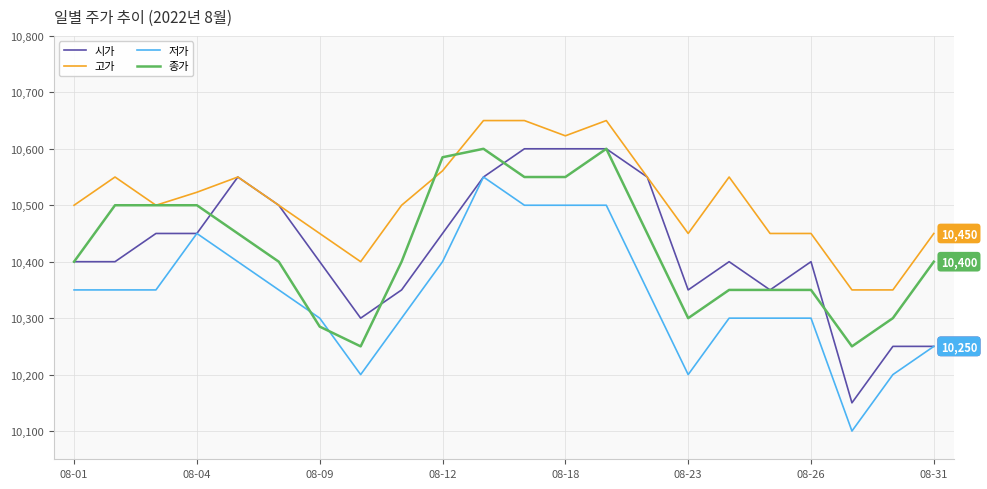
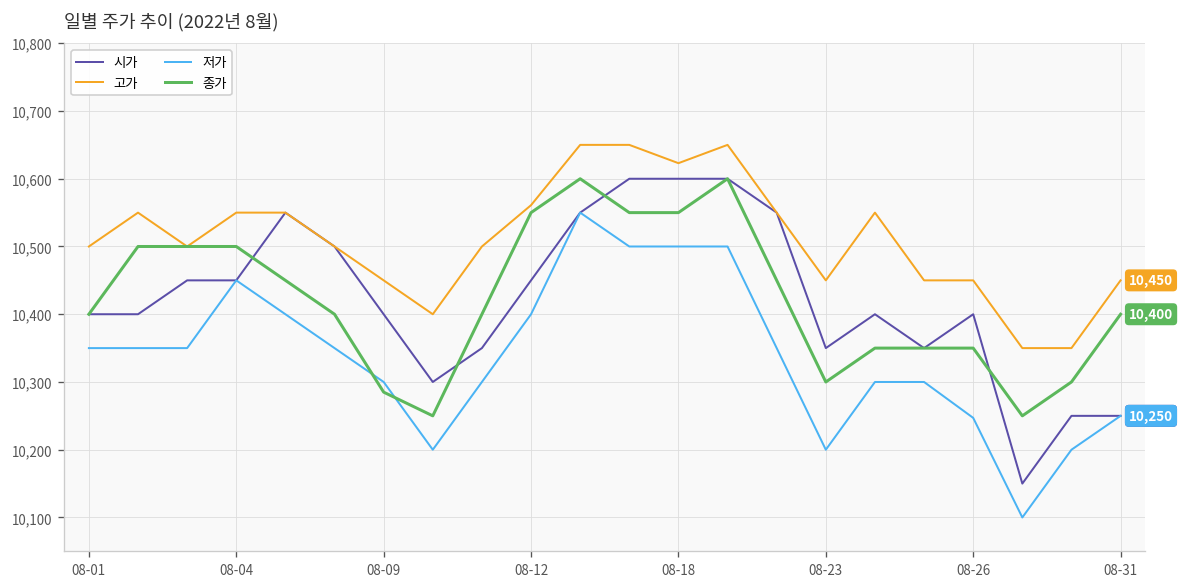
  {
    "시가": {
      "08-09": "10,400",
      "08-12": "10,450",
      "08-18": "10,600",
      "08-23": "10,350",
      "08-26": "10,400"
    },
    "고가": {
      "08-01": "10,500",
-     "08-04": "10,520",
+     "08-04": "10,550",
      "08-09": "10,450",
      "08-12": "10,560",
      "08-18": "10,620",
      "08-23": "10,450",
      "08-26": "10,450"
    },
    "저가": {
      "08-01": "10,350",
      "08-09": "10,300",
      "08-12": "10,400",
      "08-18": "10,500",
      "08-23": "10,200",
-     "08-26": "10,300"
+     "08-26": "10,250"
    },
    "종가": {
      "08-04": "10,500",
      "08-09": "10,290",
-     "08-12": "10,590",
+     "08-12": "10,550",
      "08-18": "10,550",
      "08-23": "10,300",
      "08-26": "10,350"
    }
  }
